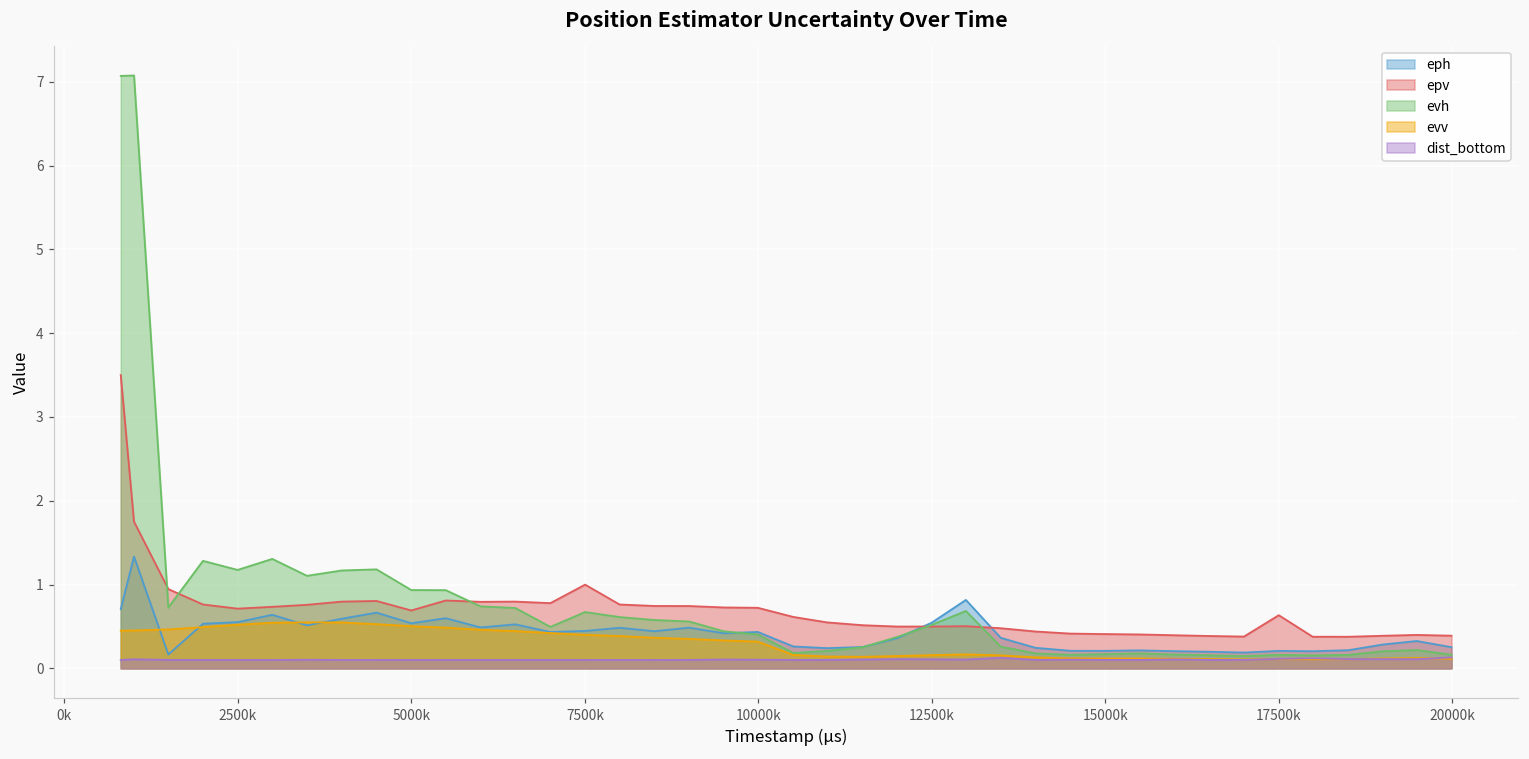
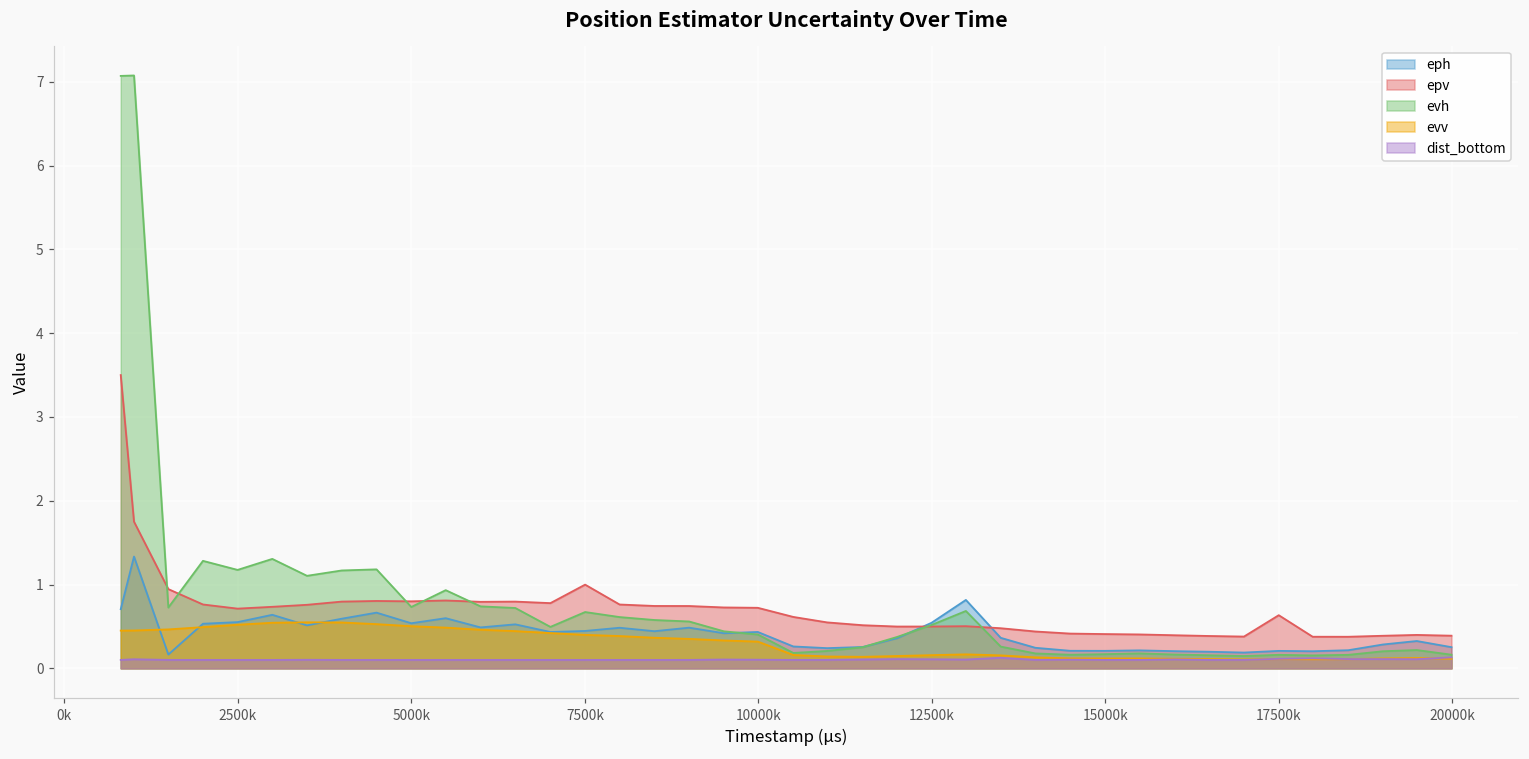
  {
    "eph": {
      "5000k": 0.5,
      "7500k": 0.4,
      "17500k": 0.2
    },
    "epv": {
-     "5000k": 0.7,
+     "5000k": 0.8,
      "7500k": 1.0,
      "17500k": 0.6
    },
    "evh": {
-     "5000k": 0.9,
+     "5000k": 0.7,
      "7500k": 0.7,
      "17500k": 0.2
    },
    "evv": {
      "5000k": 0.5,
      "7500k": 0.4
    },
    "dist_bottom": {
      "5000k": 0.1,
      "7500k": 0.1
    }
  }
